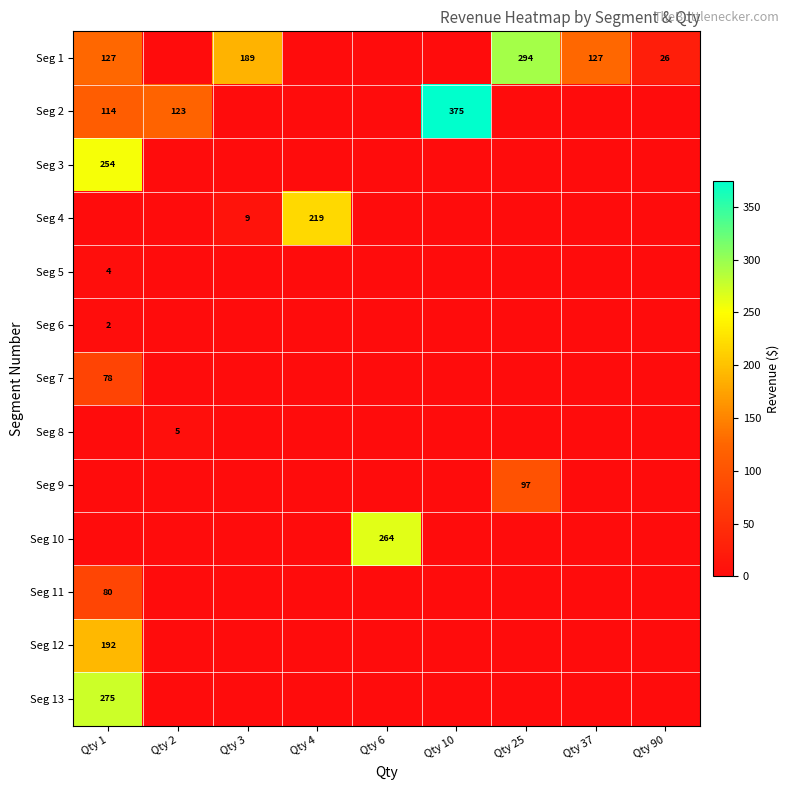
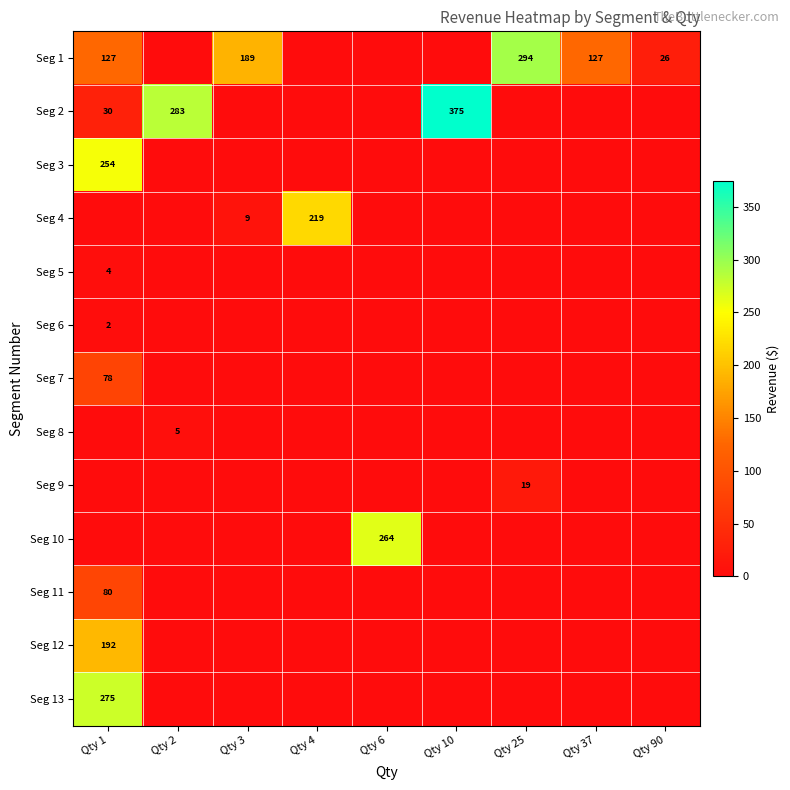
  {
    "Seg 1": {
      "Qty 1": 127,
      "Qty 3": 189,
      "Qty 25": 294,
      "Qty 37": 127,
      "Qty 90": 26
    },
    "Seg 2": {
-     "Qty 1": 114,
-     "Qty 2": 123,
+     "Qty 1": 30,
+     "Qty 2": 283,
      "Qty 10": 375
    },
    "Seg 3": {
      "Qty 1": 254
    },
    "Seg 4": {
      "Qty 3": 9,
      "Qty 4": 219
    },
    "Seg 5": {
      "Qty 1": 4
    },
    "Seg 6": {
      "Qty 1": 2
    },
    "Seg 7": {
      "Qty 1": 78
    },
    "Seg 8": {
      "Qty 2": 5
    },
    "Seg 9": {
-     "Qty 25": 97
+     "Qty 25": 19
    },
    "Seg 10": {
      "Qty 6": 264
    },
    "Seg 11": {
      "Qty 1": 80
    },
    "Seg 12": {
      "Qty 1": 192
    },
    "Seg 13": {
      "Qty 1": 275
    }
  }
